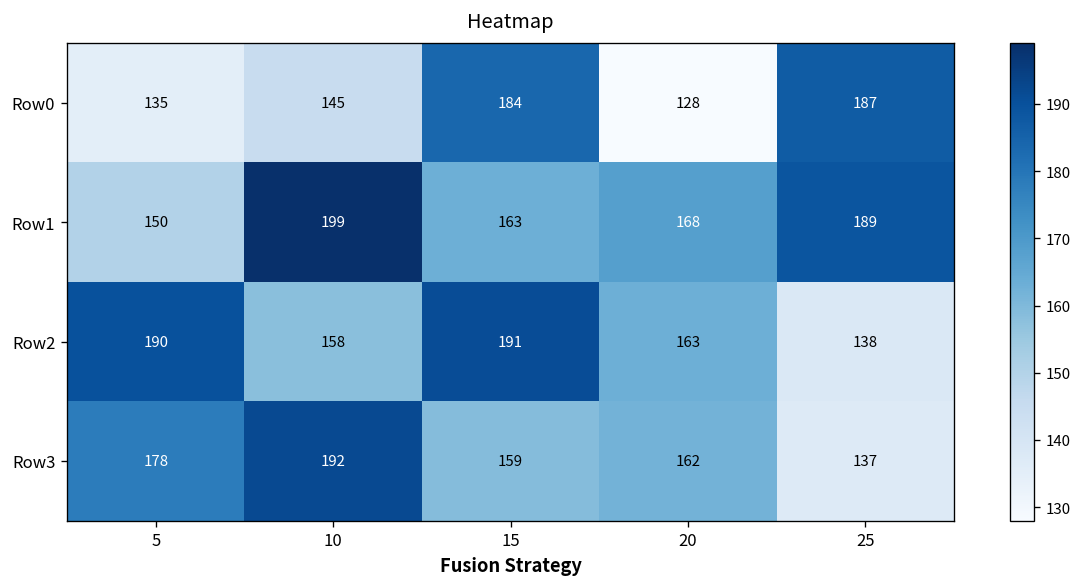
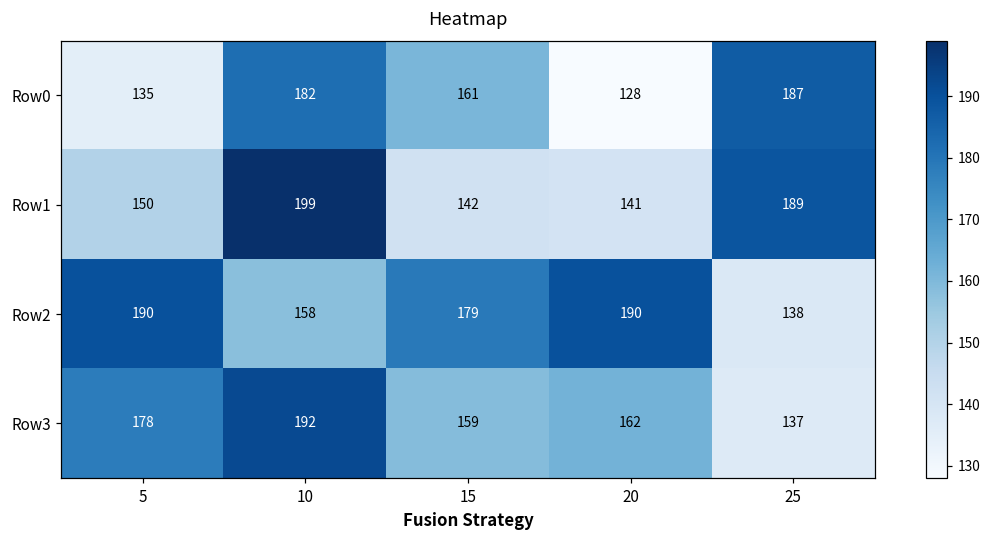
  {
    "Row0": {
      "5": 135,
-     "10": 145,
-     "15": 184,
+     "10": 182,
+     "15": 161,
      "20": 128,
      "25": 187
    },
    "Row1": {
      "5": 150,
      "10": 199,
-     "15": 163,
-     "20": 168,
+     "15": 142,
+     "20": 141,
      "25": 189
    },
    "Row2": {
      "5": 190,
      "10": 158,
-     "15": 191,
-     "20": 163,
+     "15": 179,
+     "20": 190,
      "25": 138
    },
    "Row3": {
      "5": 178,
      "10": 192,
      "15": 159,
      "20": 162,
      "25": 137
    }
  }
